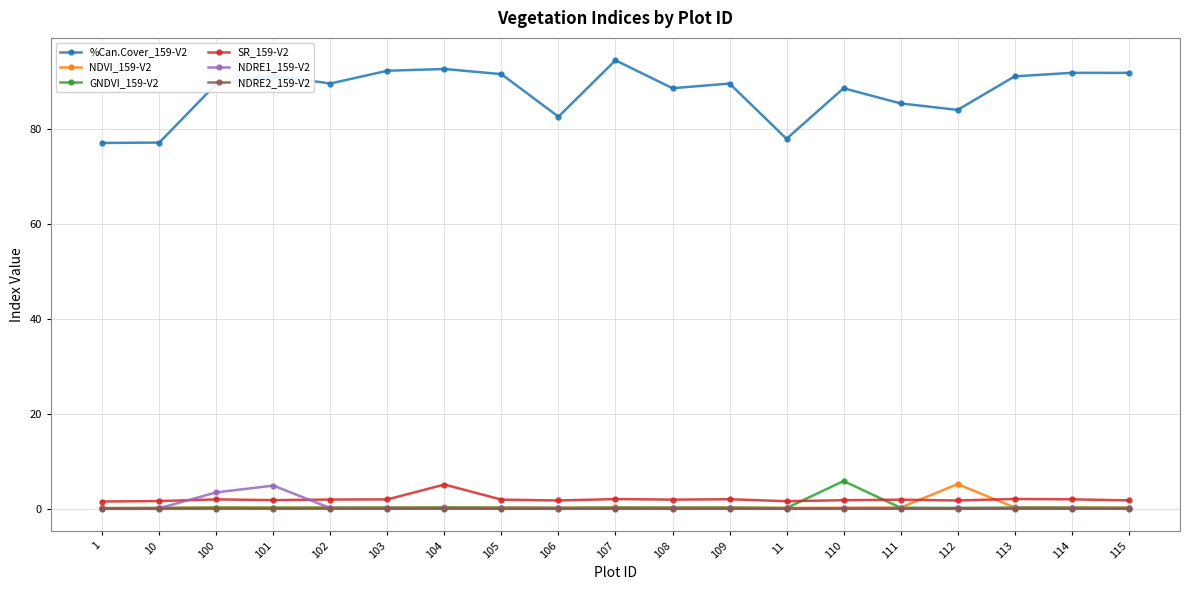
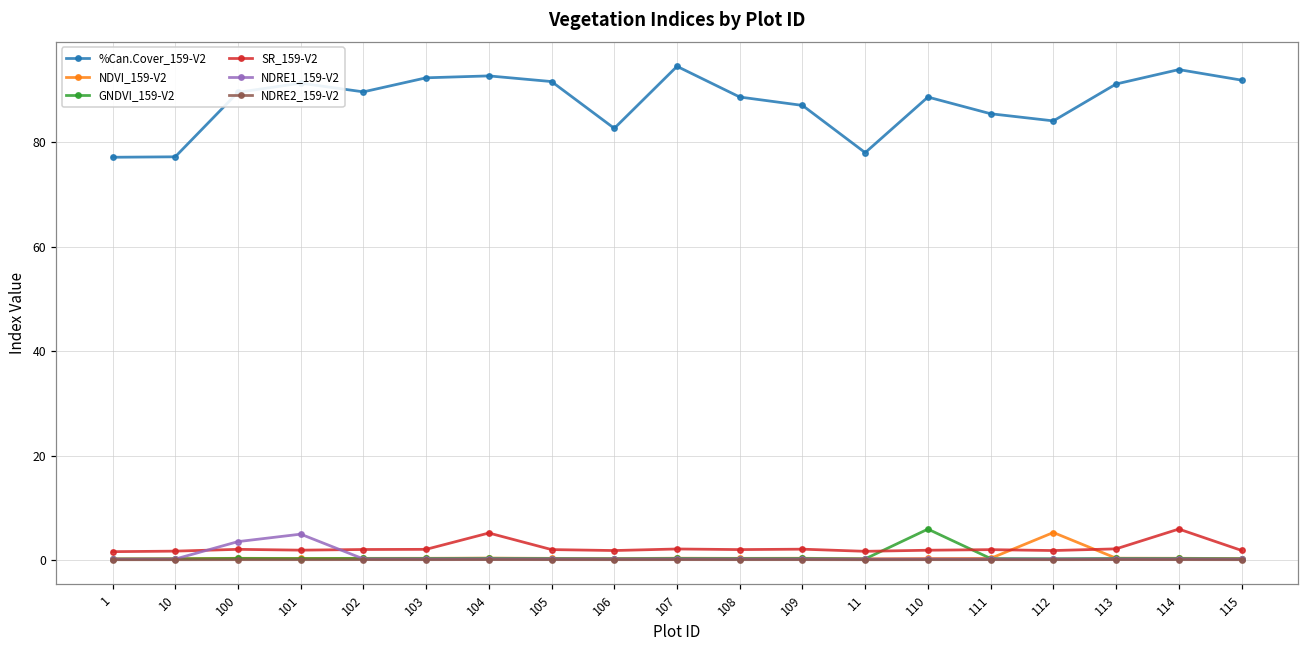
  {
    "%Can.Cover_159-V2": {
      "1": 77,
      "10": 77,
      "102": 90,
      "103": 92,
      "104": 93,
      "105": 92,
      "106": 83,
      "107": 95,
      "108": 89,
-     "109": 90,
+     "109": 87,
      "11": 78,
      "110": 89,
      "111": 85,
      "112": 84,
      "113": 91,
-     "114": 92,
+     "114": 94,
      "115": 92
    },
    "NDVI_159-V2": {
      "112": 5
    },
    "GNDVI_159-V2": {
      "110": 6
    },
    "SR_159-V2": {
      "1": 2,
      "10": 2,
      "100": 2,
      "101": 2,
      "102": 2,
      "103": 2,
      "104": 5,
      "105": 2,
      "106": 2,
      "107": 2,
      "108": 2,
      "109": 2,
      "11": 2,
      "110": 2,
      "111": 2,
      "112": 2,
      "113": 2,
-     "114": 2,
+     "114": 6,
      "115": 2
    },
    "NDRE1_159-V2": {
      "100": 4,
      "101": 5
    }
  }
